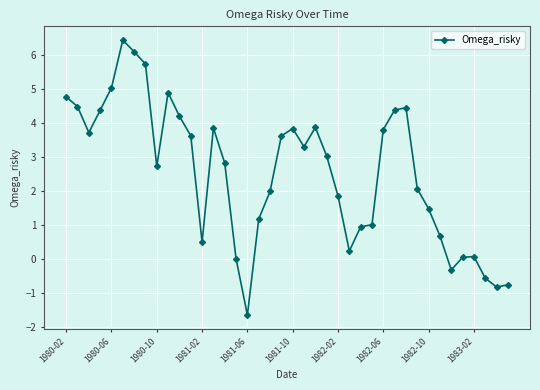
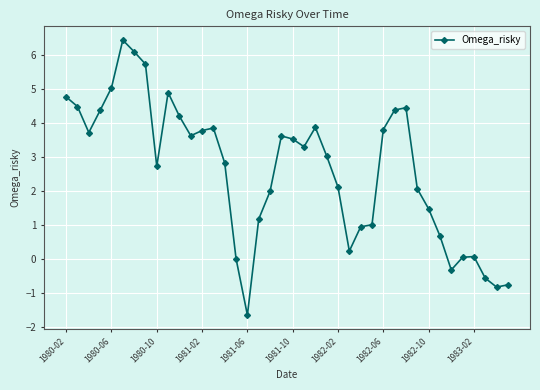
  {
    "1980-02": 4.8,
    "1980-06": 5.0,
    "1980-10": 2.7,
-   "1981-02": 0.5,
+   "1981-02": 3.8,
    "1981-06": -1.7,
-   "1981-10": 3.8,
-   "1982-02": 1.8,
+   "1981-10": 3.5,
+   "1982-02": 2.1,
    "1982-06": 3.8,
    "1982-10": 1.5,
    "1983-02": 0.1
  }
